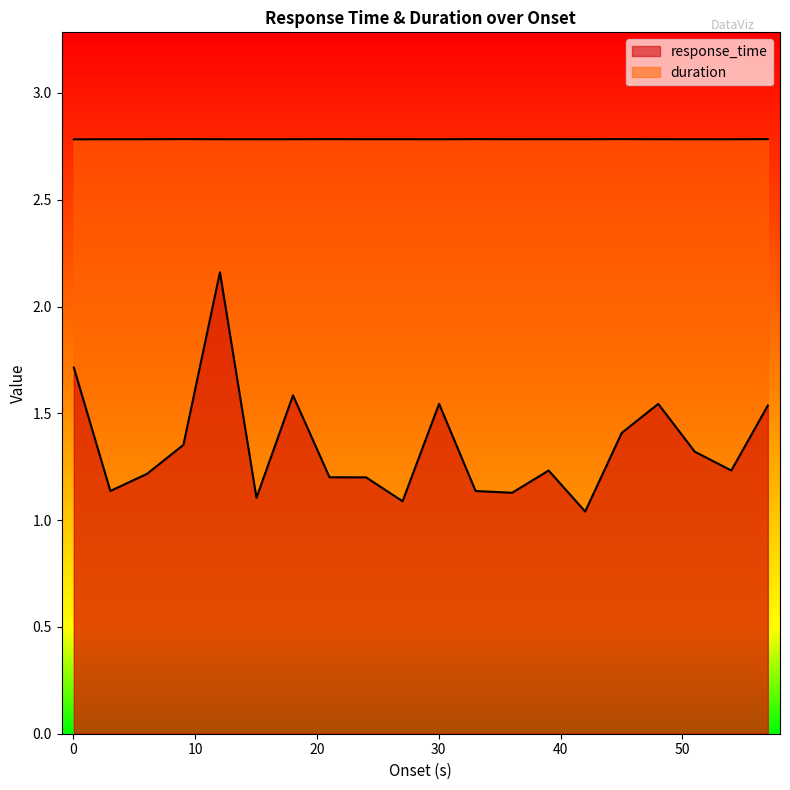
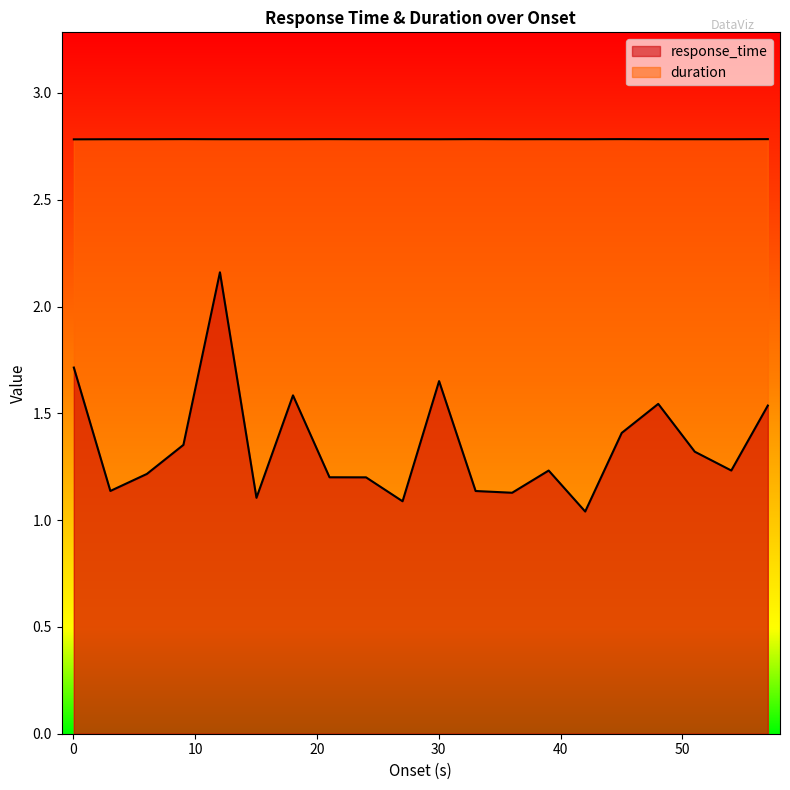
  {
    "response_time": {
      "0": 1.71,
-     "30": 1.54
+     "30": 1.65
    },
    "duration": {
      "0": 2.78,
      "30": 2.78
    }
  }
